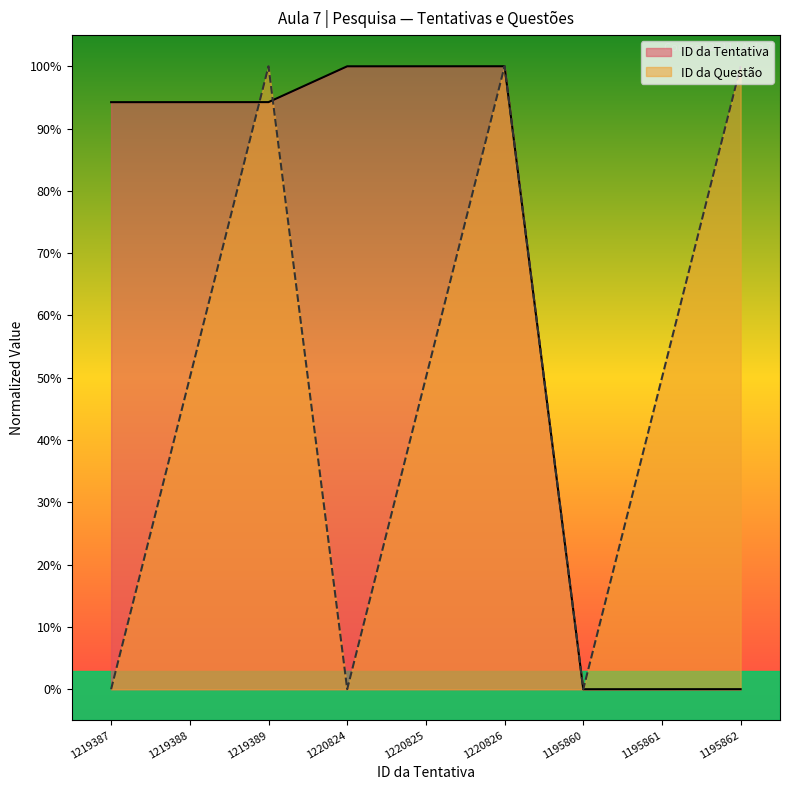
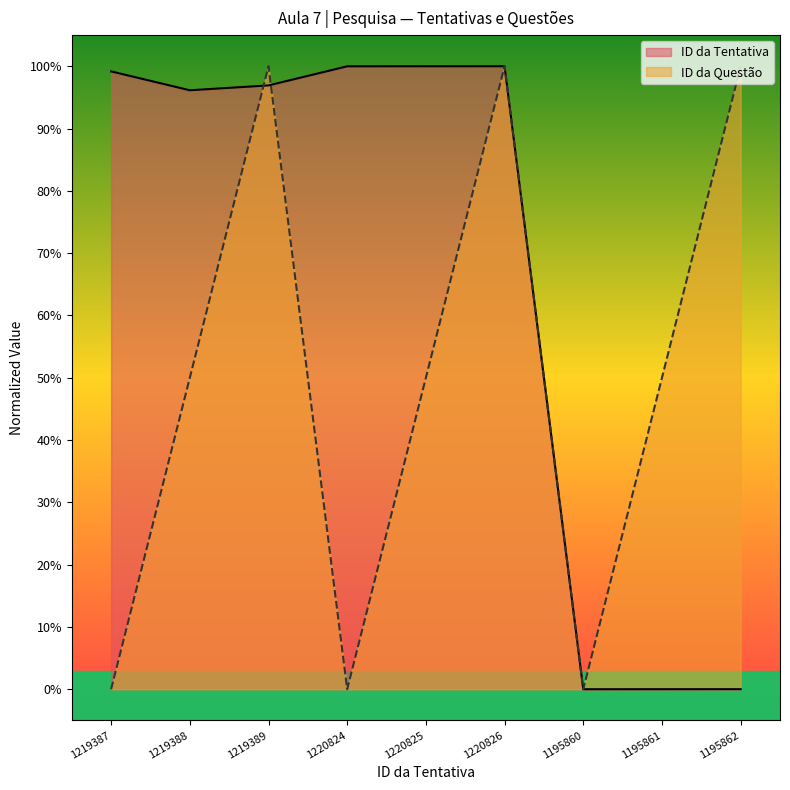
  {
    "ID da Tentativa": {
-     "1219387": "94%",
-     "1219388": "94%",
-     "1219389": "94%",
+     "1219387": "99%",
+     "1219388": "96%",
+     "1219389": "97%",
      "1220824": "100%",
      "1220825": "100%"
    },
    "ID da Questão": {
      "1219388": "50%",
      "1219389": "100%",
      "1220825": "50%",
      "1195861": "50%"
    }
  }
